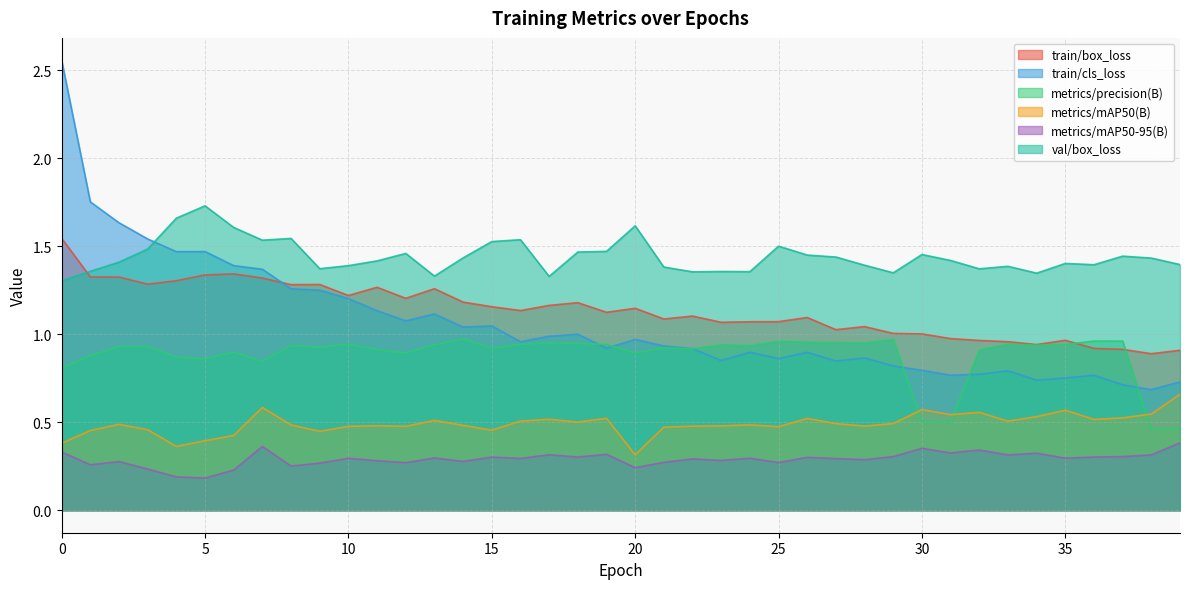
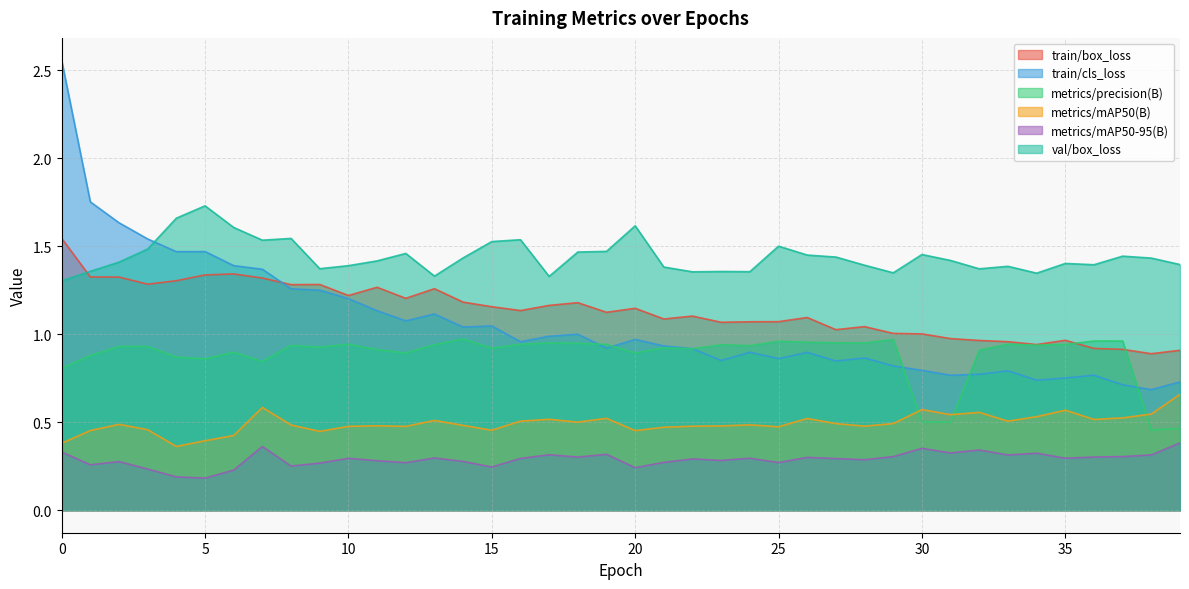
  {
    "train/box_loss": {
      "0": 1.54,
      "5": 1.34,
      "10": 1.22,
      "15": 1.16,
      "20": 1.15,
      "25": 1.07,
      "30": 1.00,
      "35": 0.97
    },
    "train/cls_loss": {
      "0": 2.56,
      "5": 1.47,
      "10": 1.20,
      "15": 1.05,
      "20": 0.97,
      "25": 0.86,
      "30": 0.79,
      "35": 0.75
    },
    "metrics/mAP50(B)": {
      "0": 0.38,
      "5": 0.39,
      "10": 0.48,
      "15": 0.45,
-     "20": 0.31,
+     "20": 0.45,
      "25": 0.47,
      "30": 0.57,
      "35": 0.57
    },
    "metrics/mAP50-95(B)": {
      "0": 0.33,
      "5": 0.18,
      "10": 0.29,
-     "15": 0.30,
+     "15": 0.25,
      "20": 0.24,
      "25": 0.27,
      "30": 0.35,
      "35": 0.30
    }
  }
